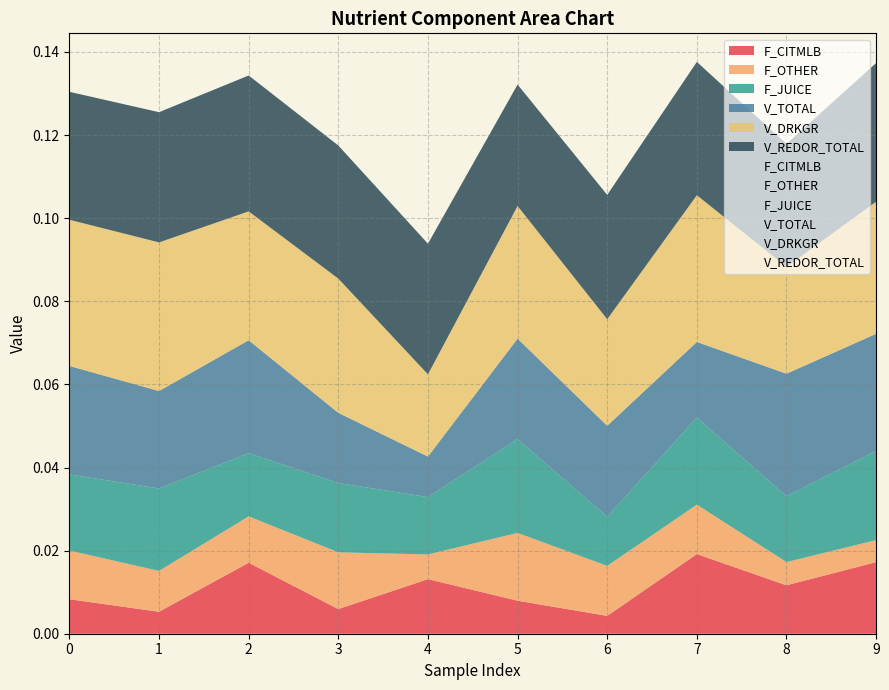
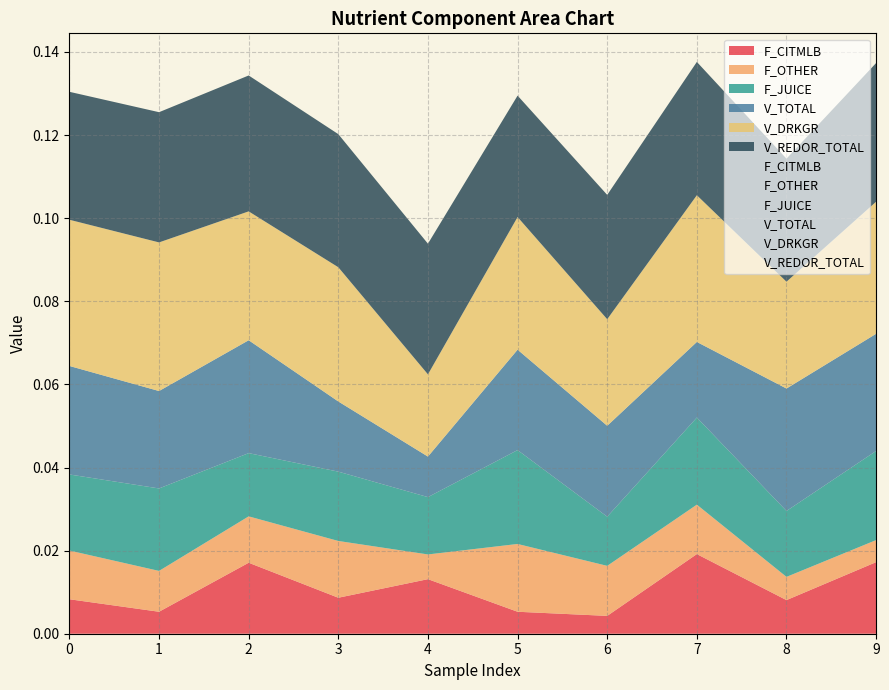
  {
    "F_CITMLB": {
      "0": 0.008,
      "1": 0.005,
      "2": 0.017,
-     "3": 0.006,
+     "3": 0.009,
      "4": 0.013,
-     "5": 0.008,
+     "5": 0.005,
      "6": 0.004,
      "7": 0.019,
-     "8": 0.012,
+     "8": 0.008,
      "9": 0.017
    }
  }
